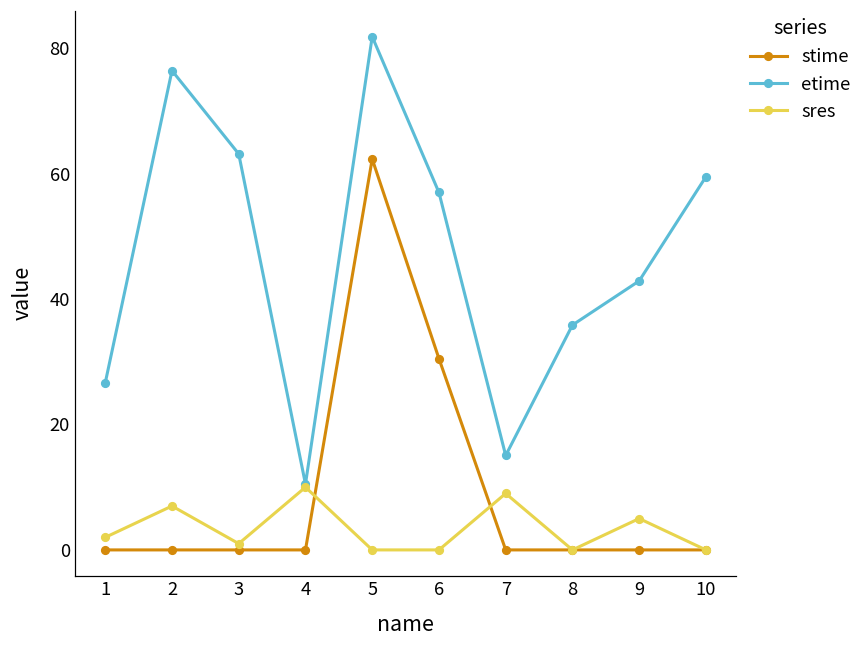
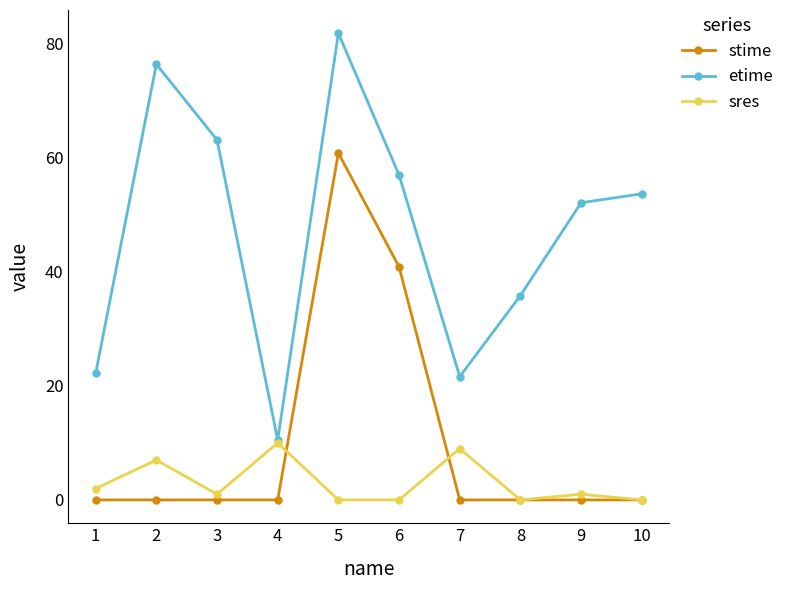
  {
    "stime": {
      "1": 0,
      "2": 0,
      "3": 0,
      "4": 0,
-     "5": 62,
-     "6": 31,
+     "5": 61,
+     "6": 41,
      "7": 0,
      "9": 0
    },
    "etime": {
-     "1": 27,
+     "1": 22,
      "2": 76,
      "3": 63,
      "4": 11,
      "5": 82,
      "6": 57,
-     "7": 15,
+     "7": 22,
      "8": 36,
-     "9": 43,
-     "10": 59
+     "9": 52,
+     "10": 54
    },
    "sres": {
      "1": 2,
      "2": 7,
      "3": 1,
      "4": 10,
      "5": 0,
      "6": 0,
      "7": 9,
-     "9": 5
+     "9": 1
    }
  }
